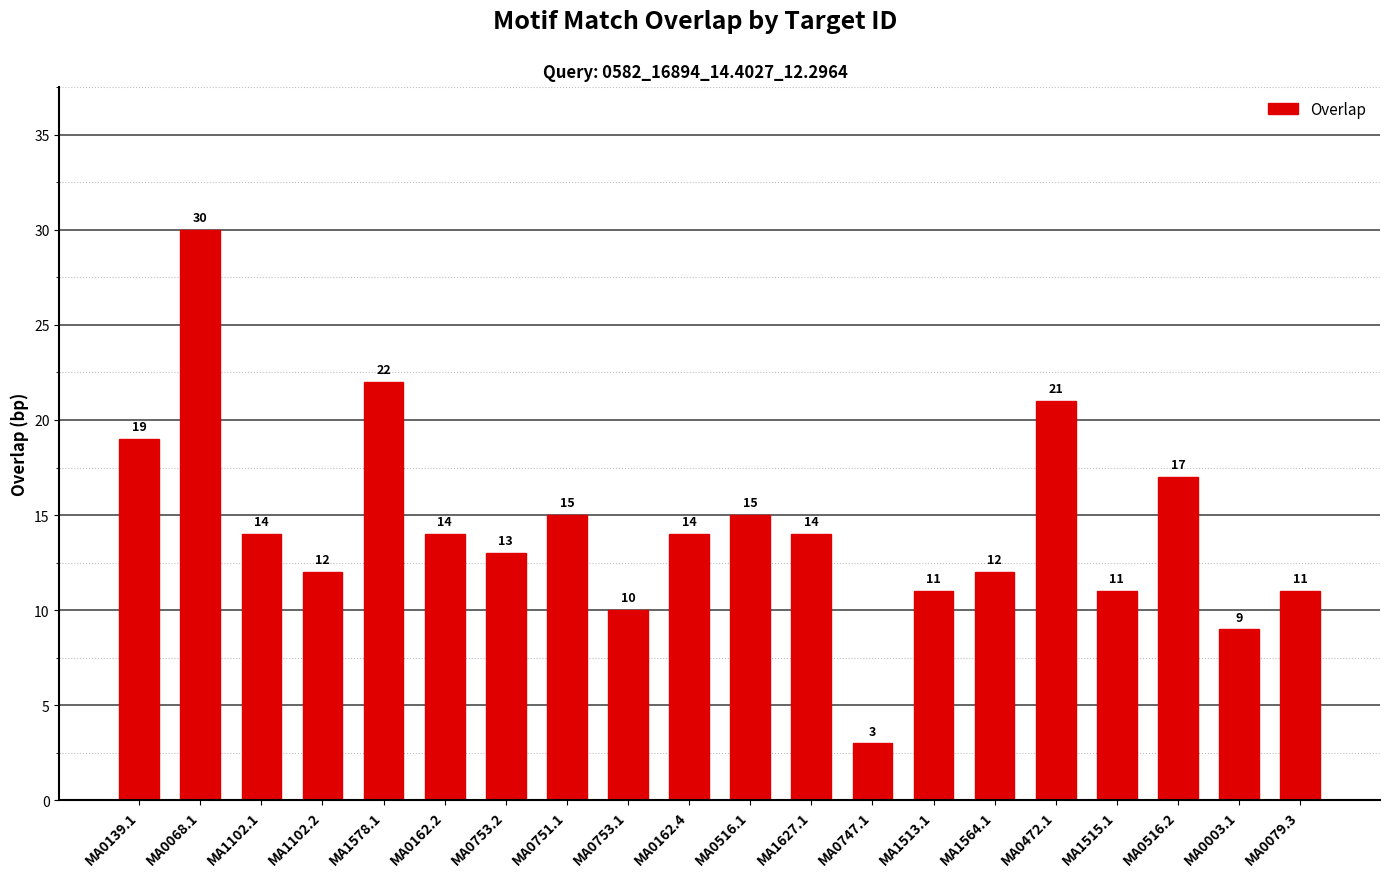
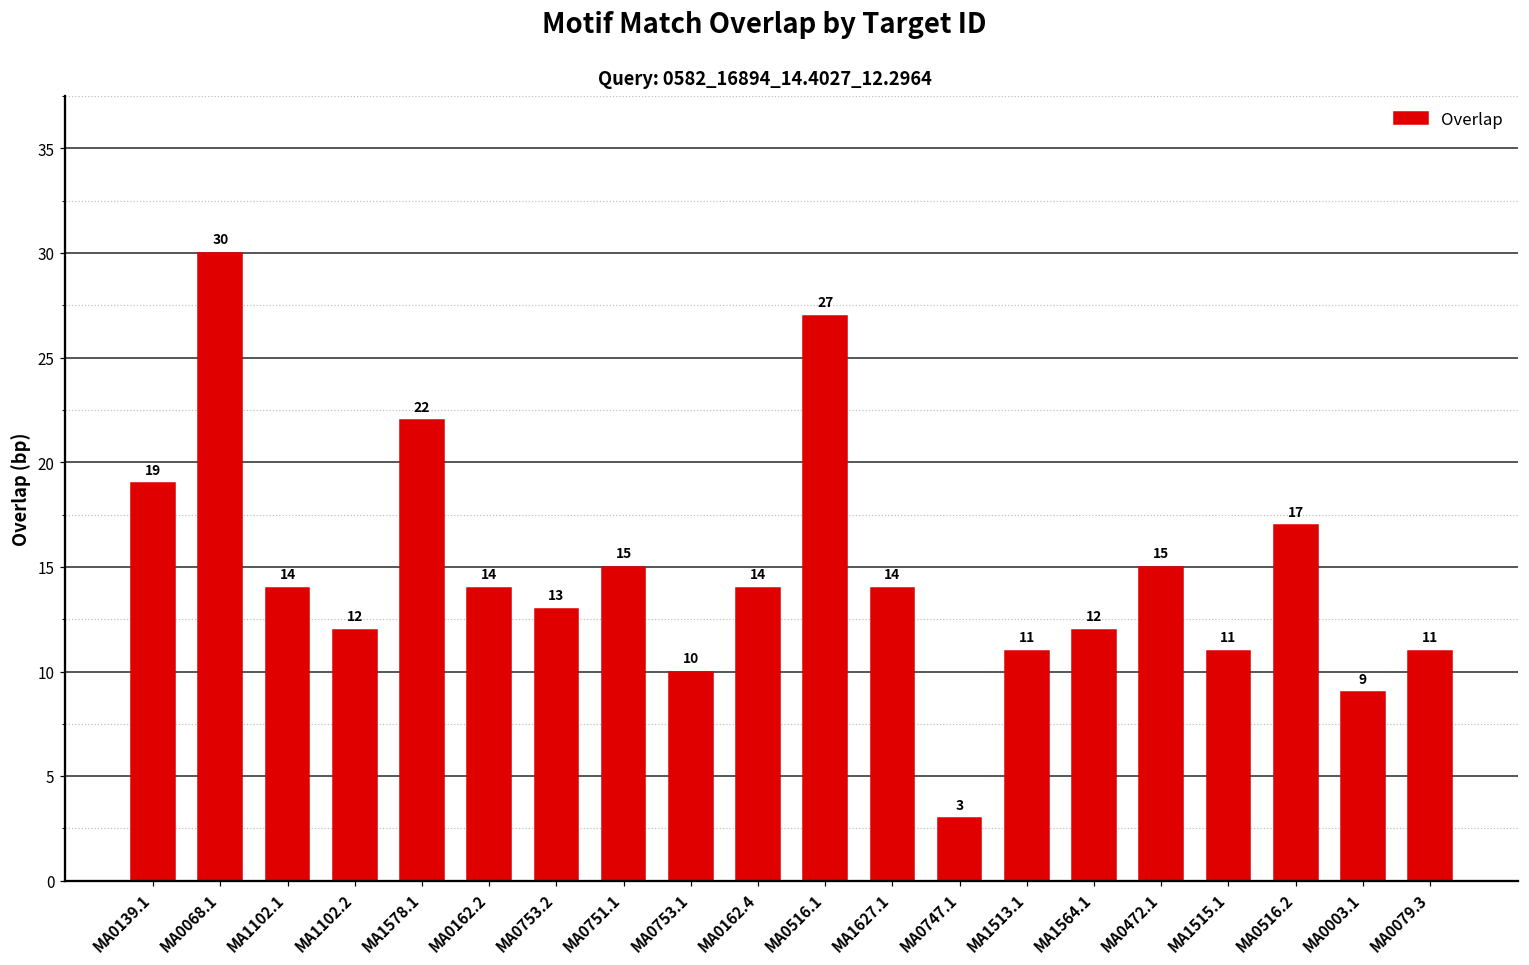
  {
    "MA0139.1": 19,
    "MA0068.1": 30,
    "MA1102.1": 14,
    "MA1102.2": 12,
    "MA1578.1": 22,
    "MA0162.2": 14,
    "MA0753.2": 13,
    "MA0751.1": 15,
    "MA0753.1": 10,
    "MA0162.4": 14,
-   "MA0516.1": 15,
+   "MA0516.1": 27,
    "MA1627.1": 14,
    "MA0747.1": 3,
    "MA1513.1": 11,
    "MA1564.1": 12,
-   "MA0472.1": 21,
+   "MA0472.1": 15,
    "MA1515.1": 11,
    "MA0516.2": 17,
    "MA0003.1": 9,
    "MA0079.3": 11
  }
